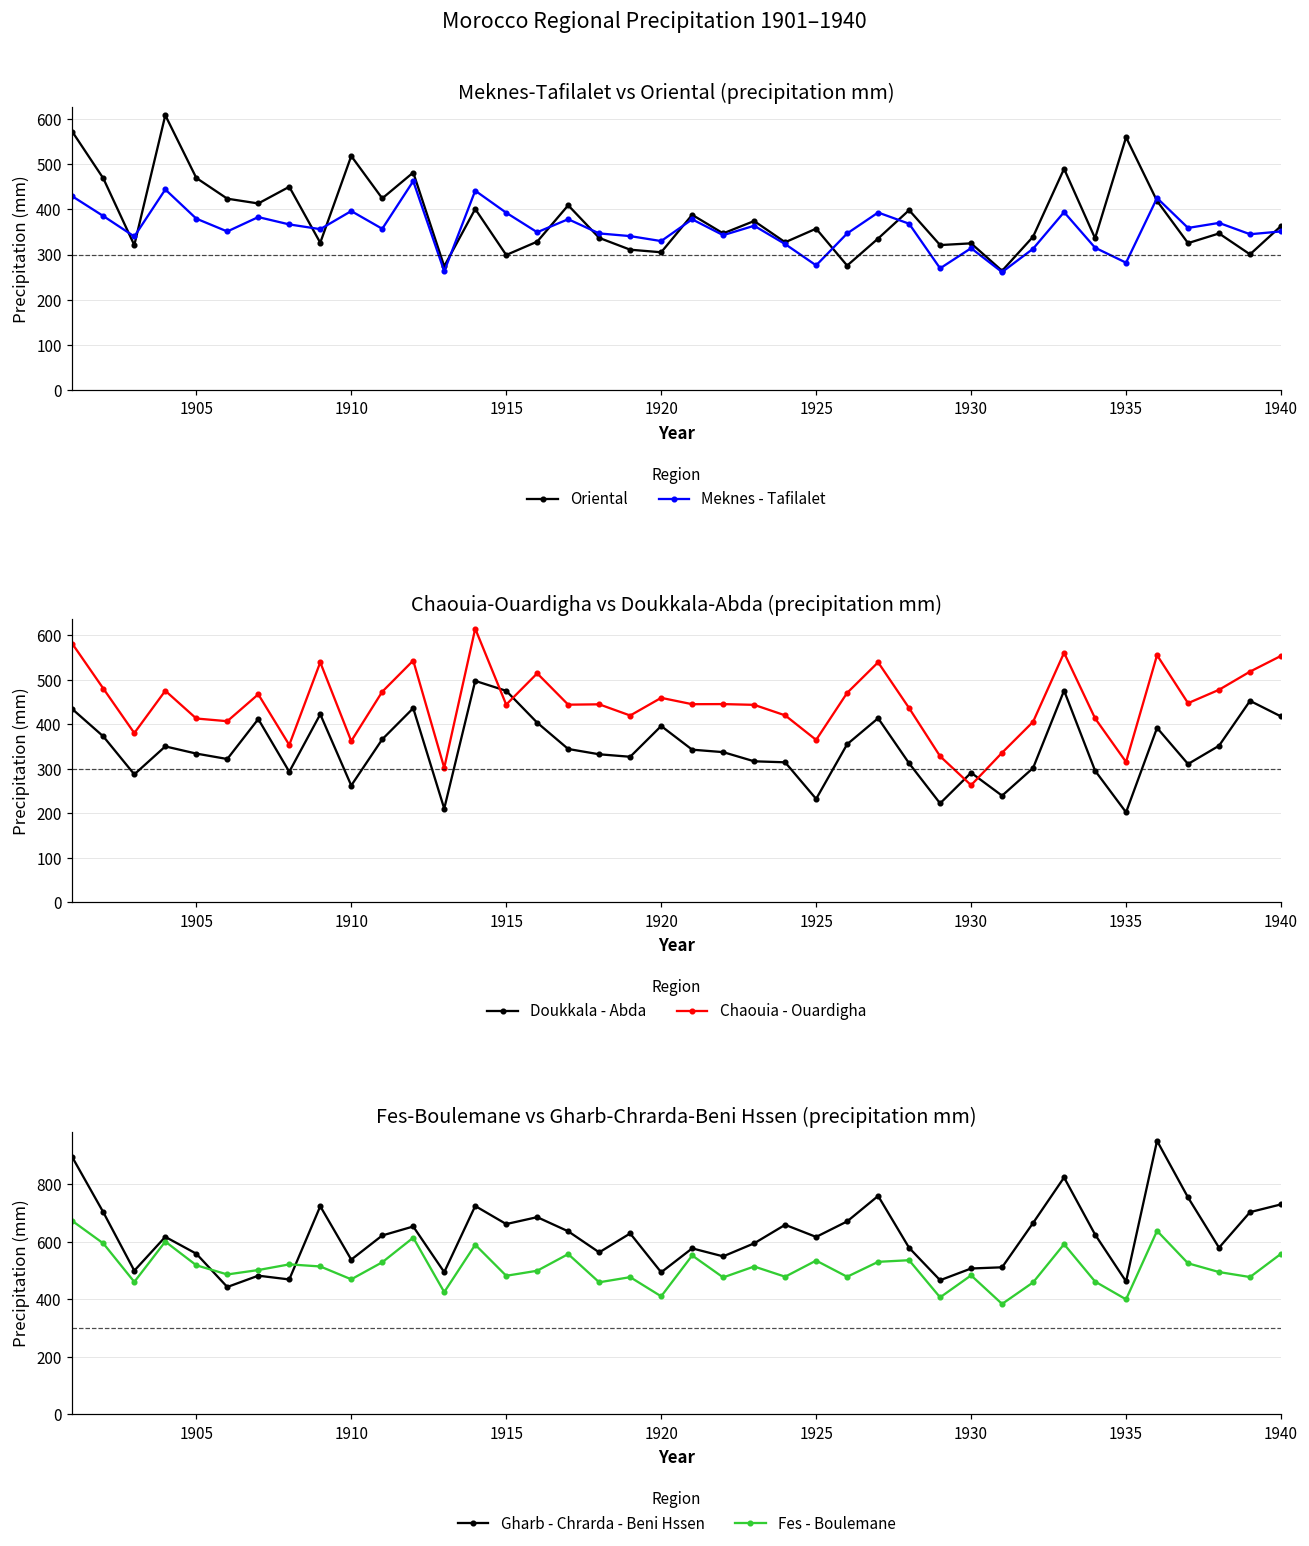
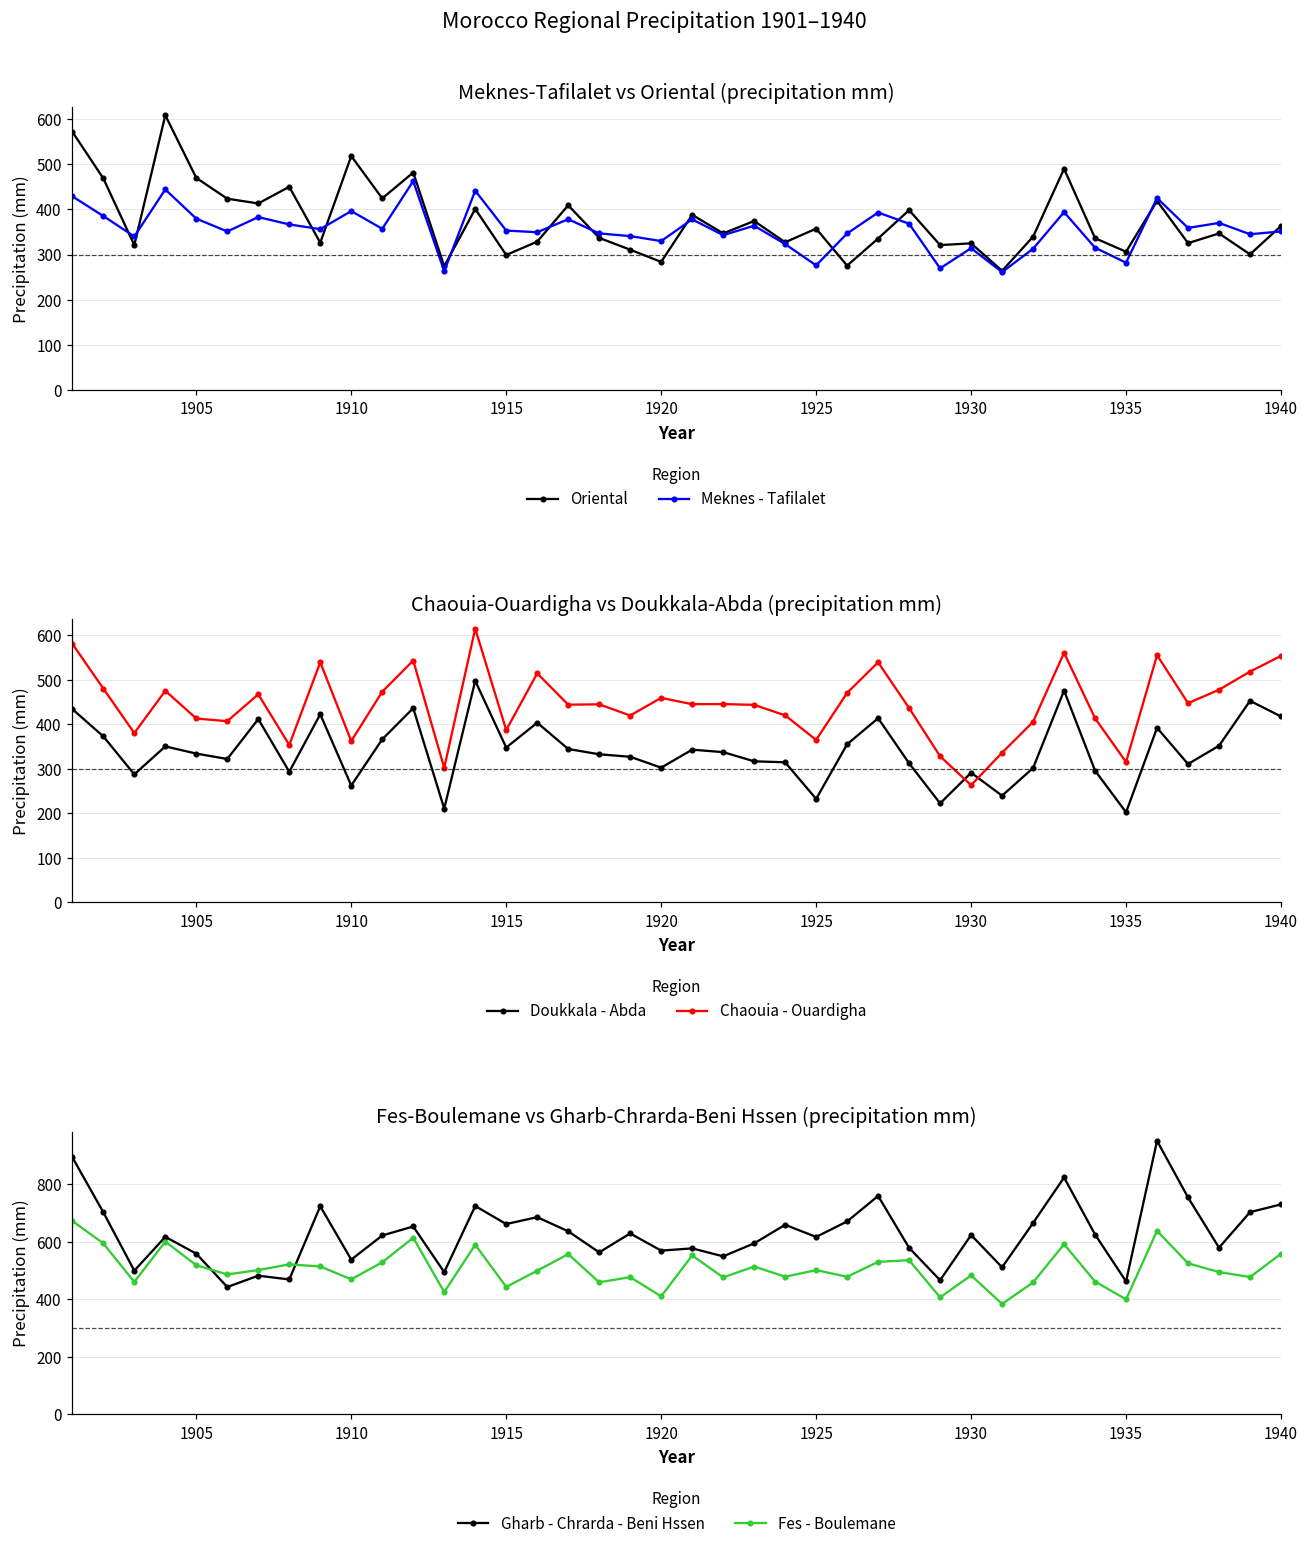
  {
    "Meknes-Tafilalet vs Oriental (precipitation mm)": {
      "Oriental": {
        "1905": 470,
        "1910": 520,
        "1915": 300,
-       "1920": 310,
+       "1920": 280,
        "1925": 360,
        "1930": 320,
-       "1935": 560,
+       "1935": 310,
        "1940": 360
      },
      "Meknes - Tafilalet": {
        "1905": 380,
        "1910": 400,
-       "1915": 390,
+       "1915": 350,
        "1920": 330,
        "1925": 280,
        "1930": 310,
        "1935": 280,
        "1940": 350
      }
    },
    "Chaouia-Ouardigha vs Doukkala-Abda (precipitation mm)": {
      "Doukkala - Abda": {
        "1905": 330,
        "1910": 260,
-       "1915": 480,
-       "1920": 400,
+       "1915": 350,
+       "1920": 300,
        "1925": 230,
        "1930": 290,
        "1935": 200,
        "1940": 420
      },
      "Chaouia - Ouardigha": {
        "1905": 410,
        "1910": 360,
-       "1915": 440,
+       "1915": 390,
        "1920": 460,
        "1925": 370,
        "1930": 260,
        "1935": 320,
        "1940": 550
      }
    },
    "Fes-Boulemane vs Gharb-Chrarda-Beni Hssen (precipitation mm)": {
      "Gharb - Chrarda - Beni Hssen": {
        "1905": 560,
        "1910": 540,
        "1915": 660,
-       "1920": 490,
+       "1920": 570,
        "1925": 620,
-       "1930": 510,
+       "1930": 620,
        "1935": 460,
        "1940": 730
      },
      "Fes - Boulemane": {
        "1905": 520,
        "1910": 470,
-       "1915": 480,
+       "1915": 440,
        "1920": 410,
-       "1925": 530,
+       "1925": 500,
        "1930": 480,
        "1935": 400,
        "1940": 560
      }
    }
  }
